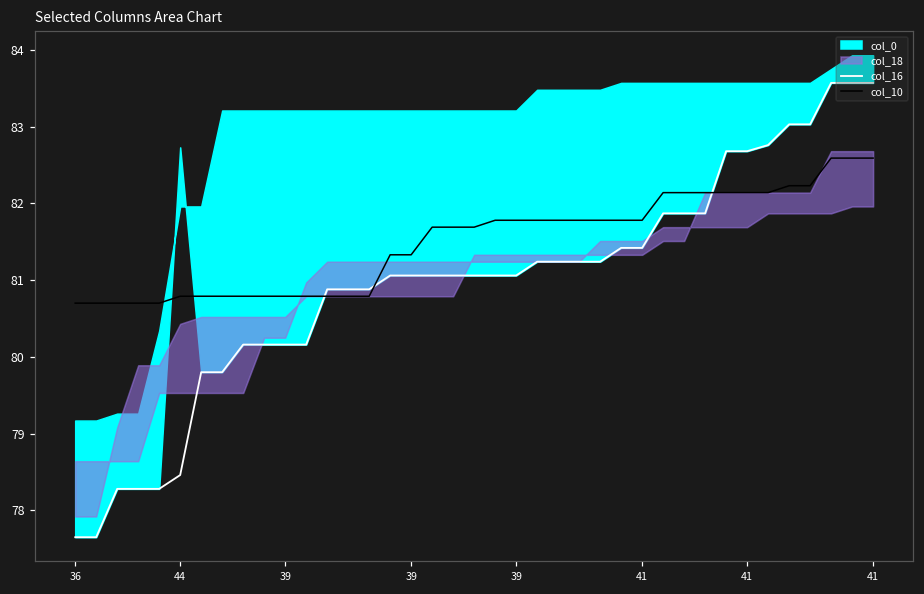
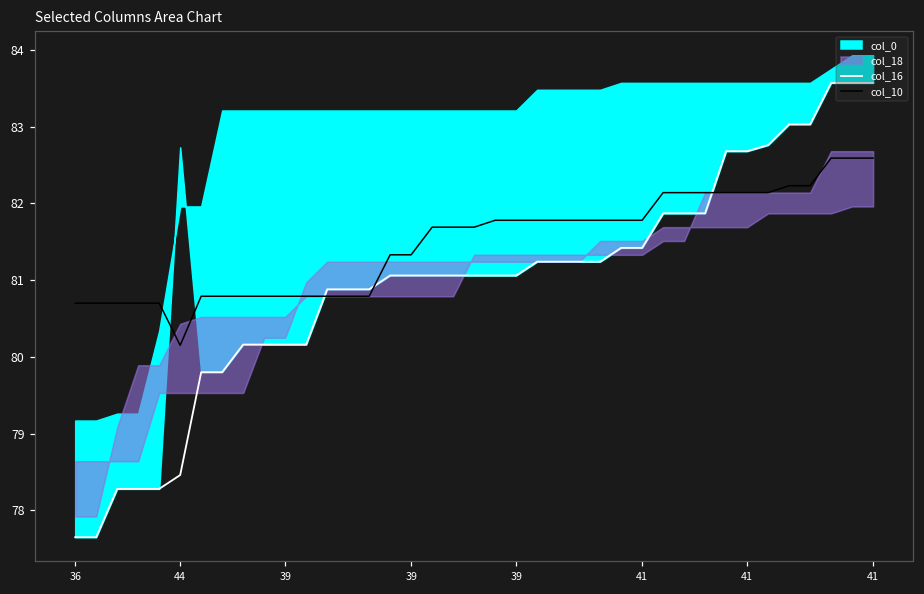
  {
    "col_16": {
      "44": 78.5
    },
    "col_10": {
-     "44": 80.8
+     "44": 80.2
    }
  }
